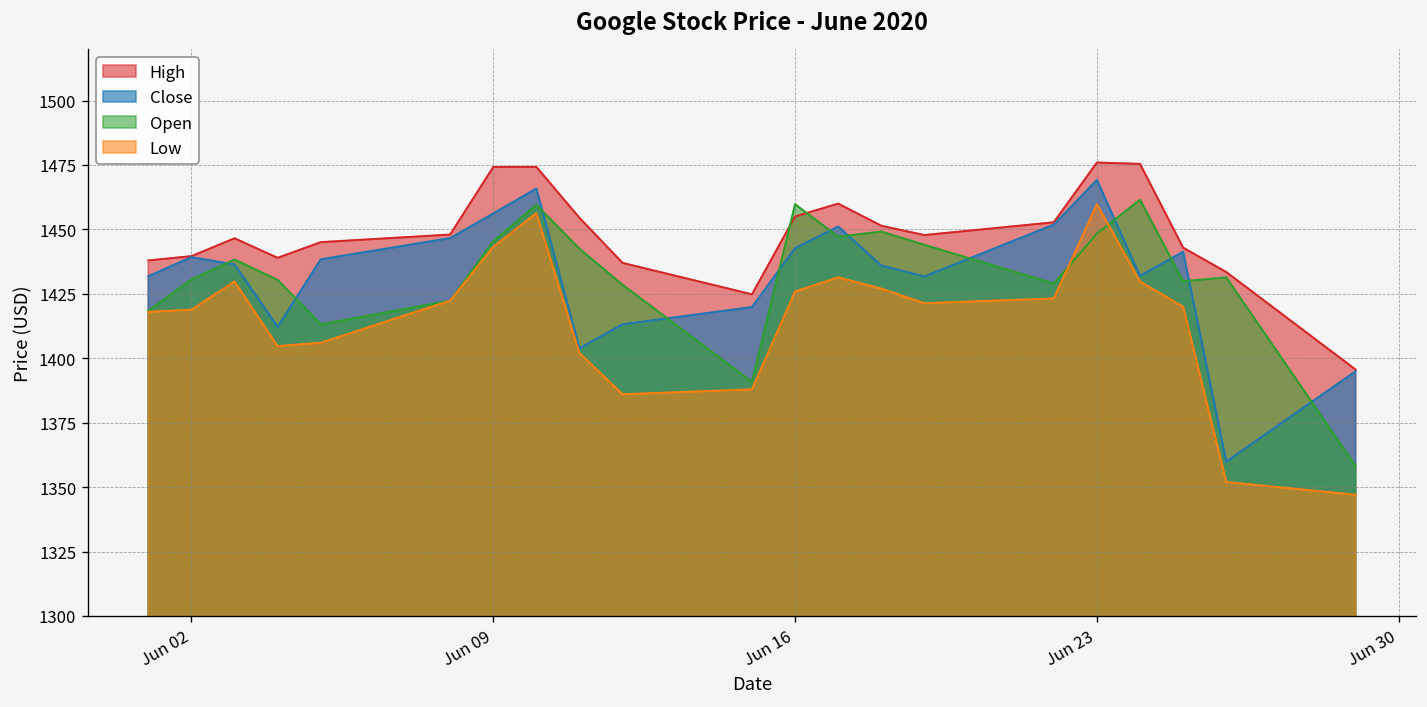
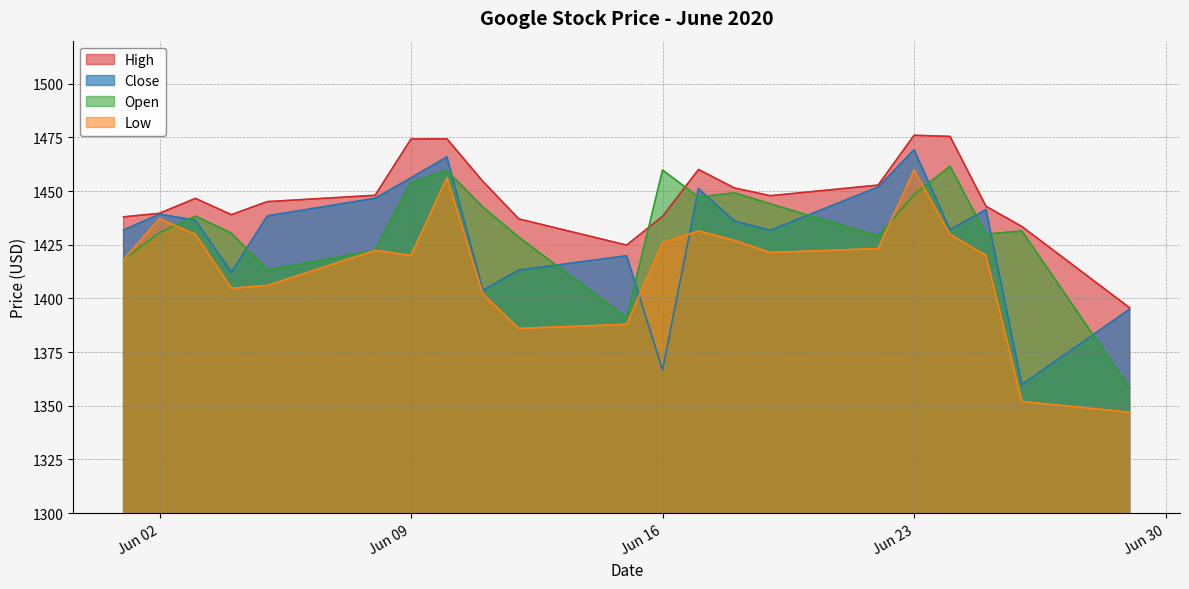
  {
    "High": {
      "Jun 09": 1474,
-     "Jun 16": 1455,
+     "Jun 16": 1438,
      "Jun 23": 1476
    },
    "Close": {
      "Jun 09": 1456,
-     "Jun 16": 1443,
+     "Jun 16": 1367,
      "Jun 23": 1469
    },
    "Open": {
      "Jun 02": 1431,
-     "Jun 09": 1445,
+     "Jun 09": 1454,
      "Jun 16": 1460,
      "Jun 23": 1448
    },
    "Low": {
-     "Jun 02": 1419,
-     "Jun 09": 1443,
+     "Jun 02": 1437,
+     "Jun 09": 1420,
      "Jun 16": 1426,
      "Jun 23": 1460
    }
  }
